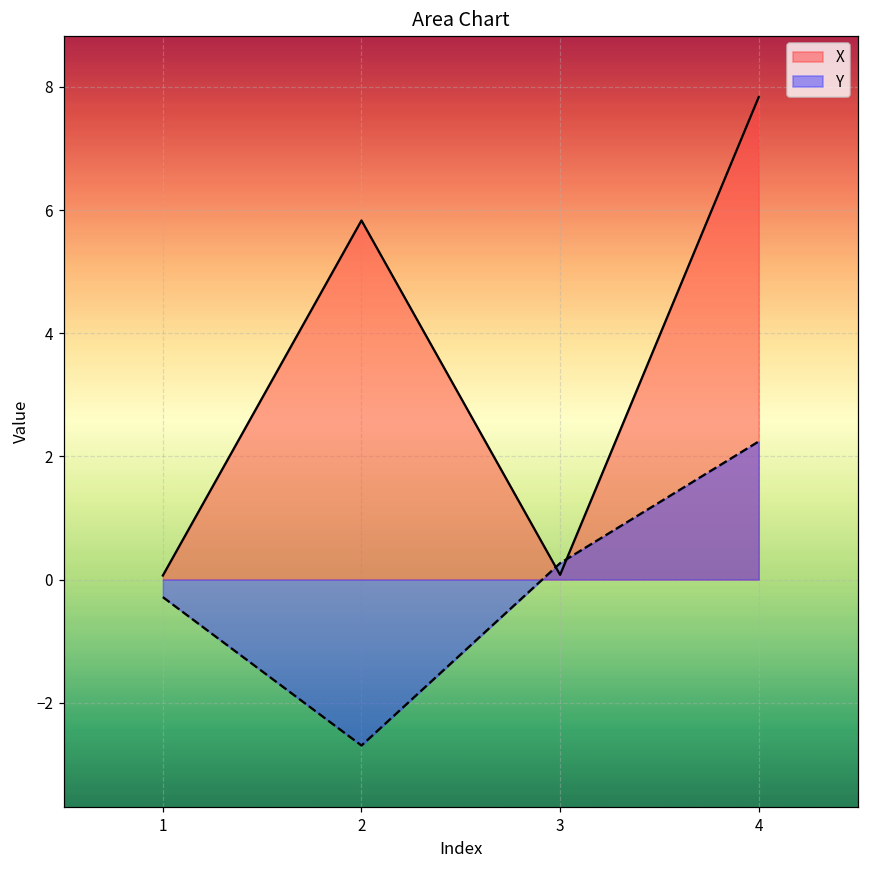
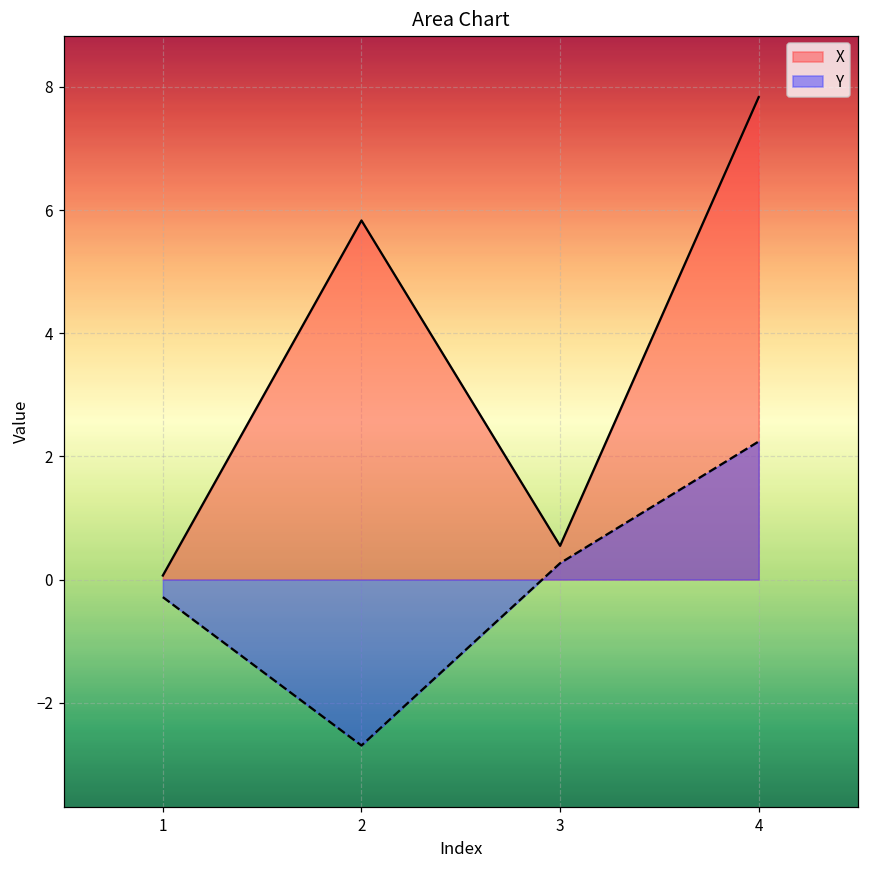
  {
    "X": {
      "1": 0.1,
      "2": 5.8,
-     "3": 0.1,
+     "3": 0.5,
      "4": 7.8
    }
  }
